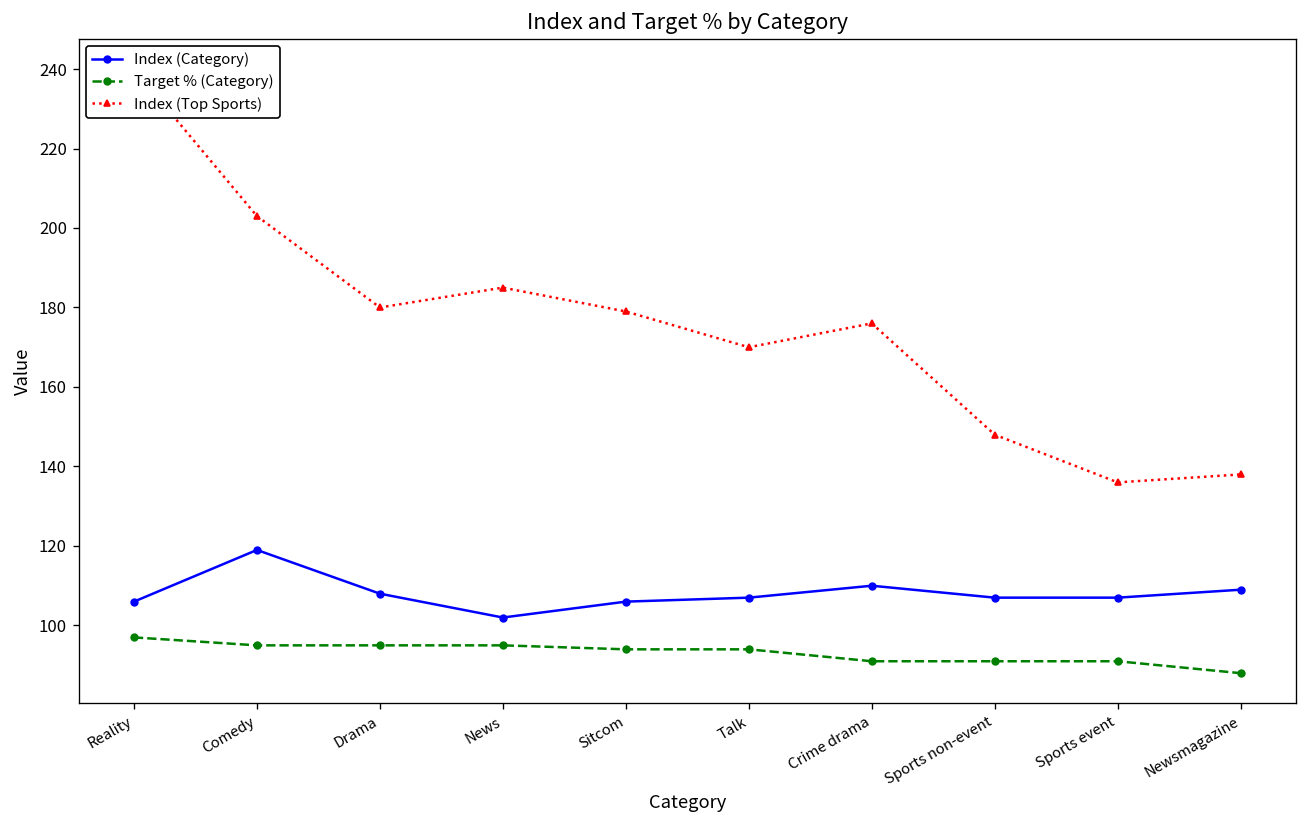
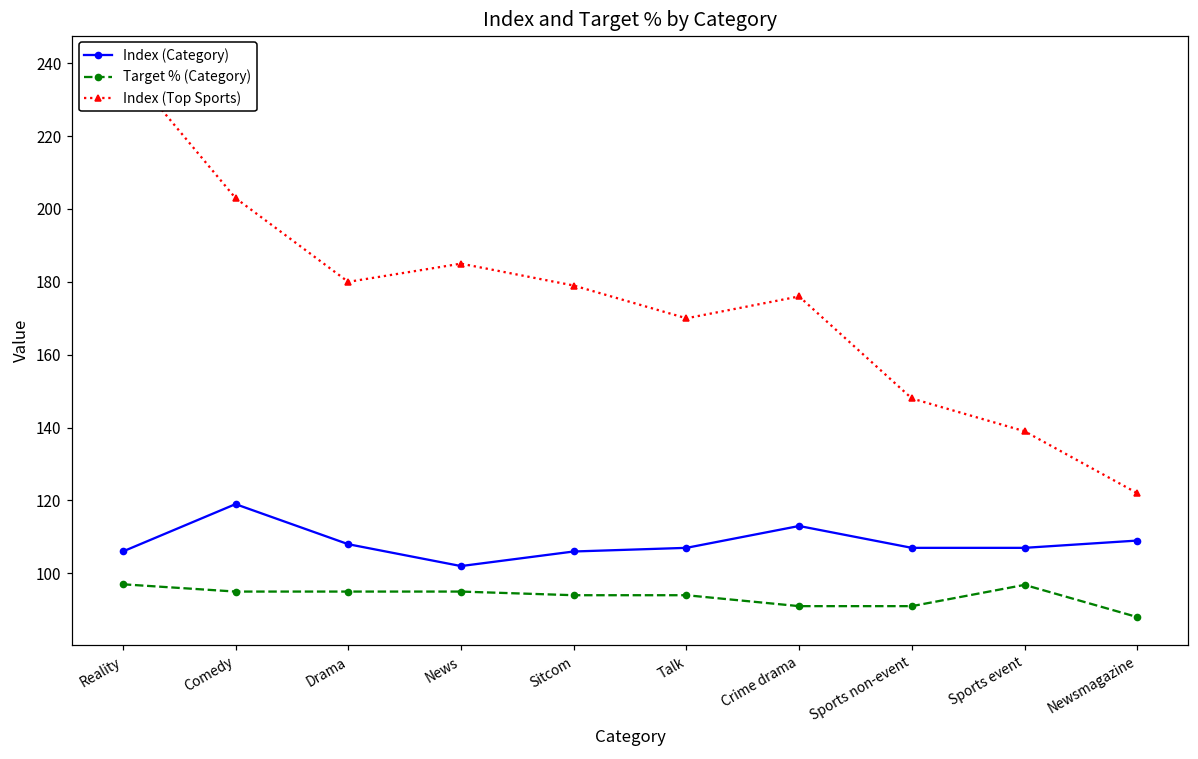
  {
    "Index (Category)": {
      "Reality": 106,
      "Comedy": 119,
      "Drama": 108,
      "News": 102,
      "Sitcom": 106,
      "Talk": 107,
-     "Crime drama": 110,
+     "Crime drama": 113,
      "Sports non-event": 107,
      "Sports event": 107,
      "Newsmagazine": 109
    },
    "Target % (Category)": {
      "Reality": 97,
      "Comedy": 95,
      "Drama": 95,
      "News": 95,
      "Sitcom": 94,
      "Talk": 94,
      "Crime drama": 91,
      "Sports non-event": 91,
-     "Sports event": 91,
+     "Sports event": 97,
      "Newsmagazine": 88
    },
    "Index (Top Sports)": {
      "Comedy": 203,
      "Drama": 180,
      "News": 185,
      "Sitcom": 179,
      "Talk": 170,
      "Crime drama": 176,
      "Sports non-event": 148,
-     "Sports event": 136,
-     "Newsmagazine": 138
+     "Sports event": 139,
+     "Newsmagazine": 122
    }
  }
